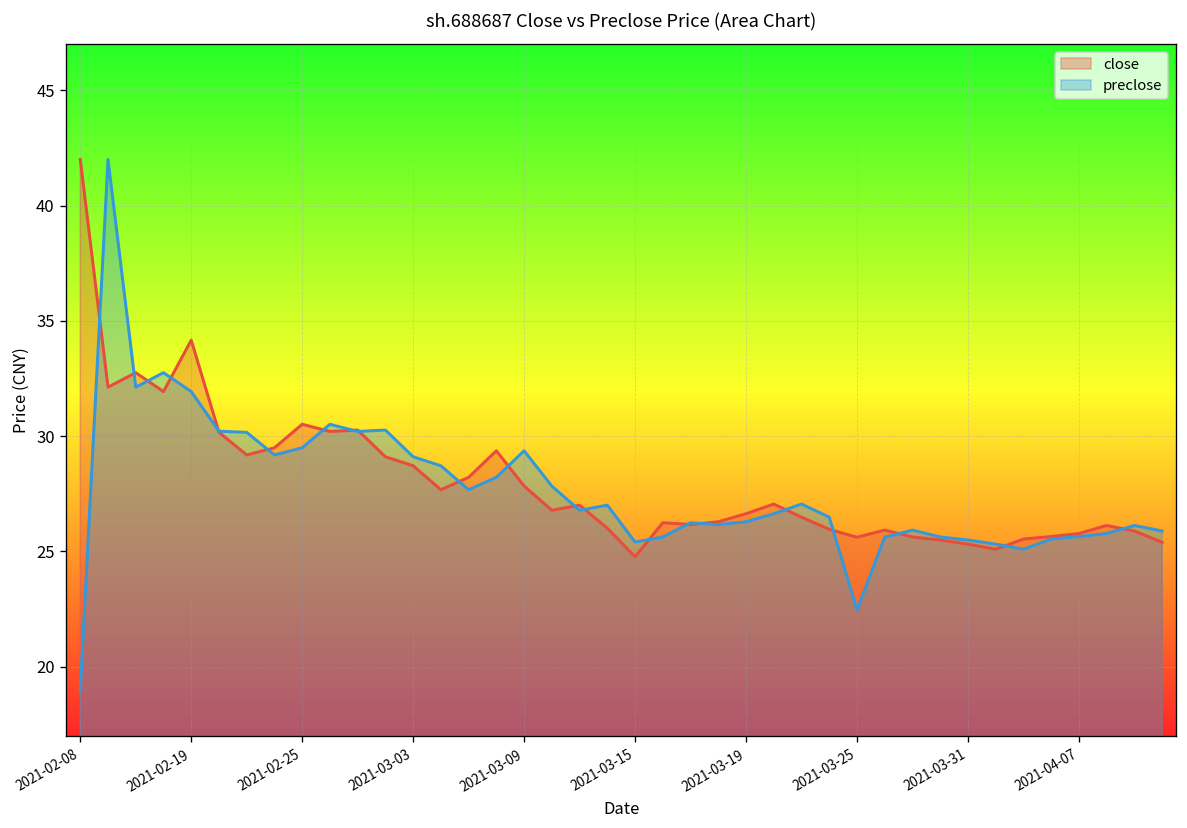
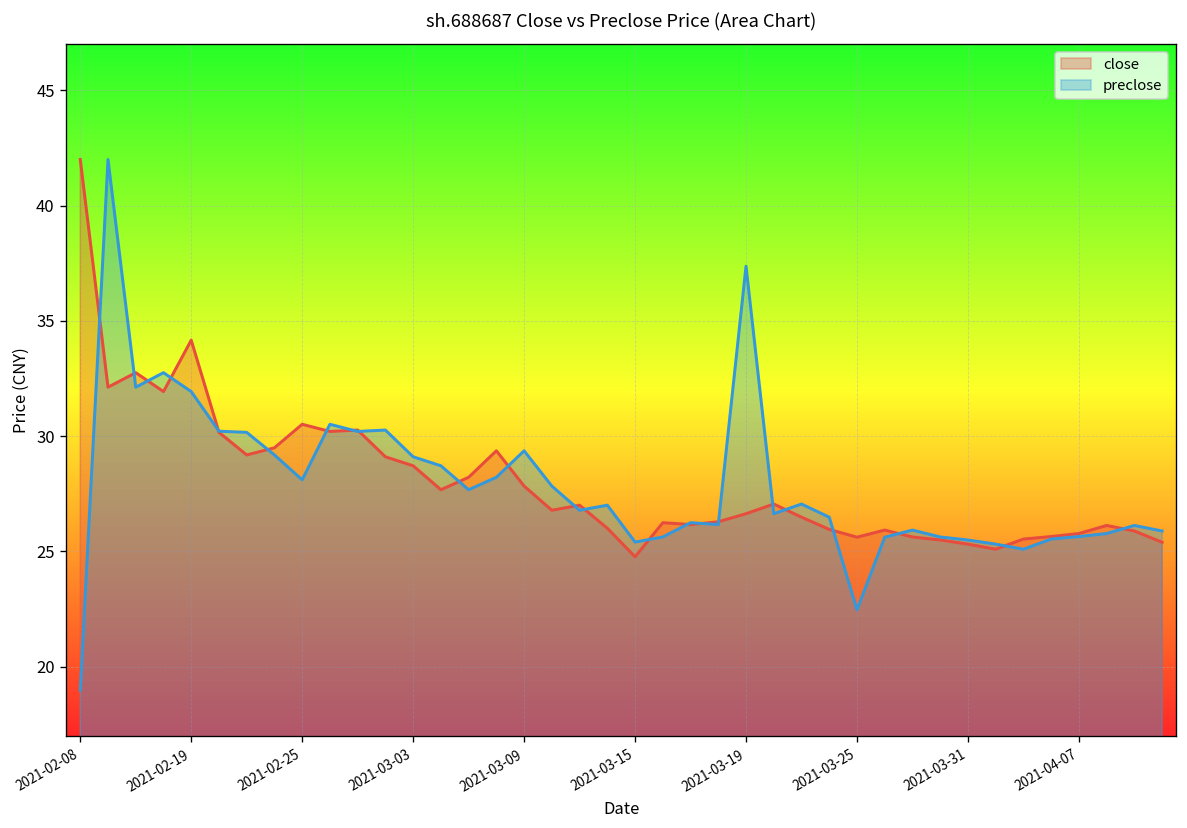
  {
    "close": {
      "2021-02-08": 42.0,
      "2021-02-19": 34.2,
      "2021-02-25": 30.5,
      "2021-03-03": 28.7,
      "2021-03-09": 27.8,
      "2021-03-15": 24.8,
      "2021-03-19": 26.6,
      "2021-03-25": 25.6,
      "2021-03-31": 25.3
    },
    "preclose": {
      "2021-02-08": 19.0,
      "2021-02-19": 31.9,
-     "2021-02-25": 29.5,
+     "2021-02-25": 28.1,
      "2021-03-03": 29.1,
      "2021-03-09": 29.4,
      "2021-03-15": 25.4,
-     "2021-03-19": 26.3,
+     "2021-03-19": 37.4,
      "2021-03-25": 22.5,
      "2021-03-31": 25.5
    }
  }
